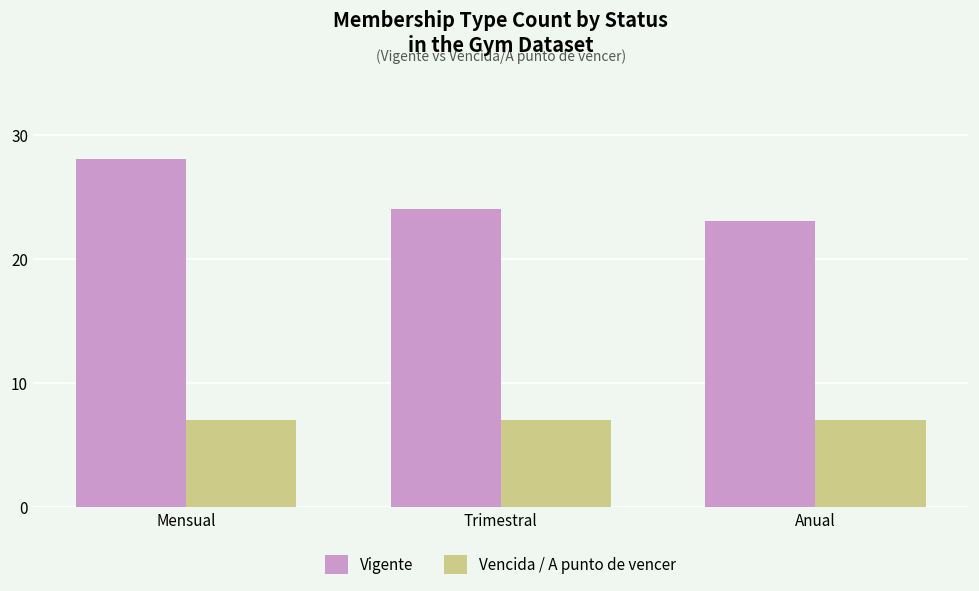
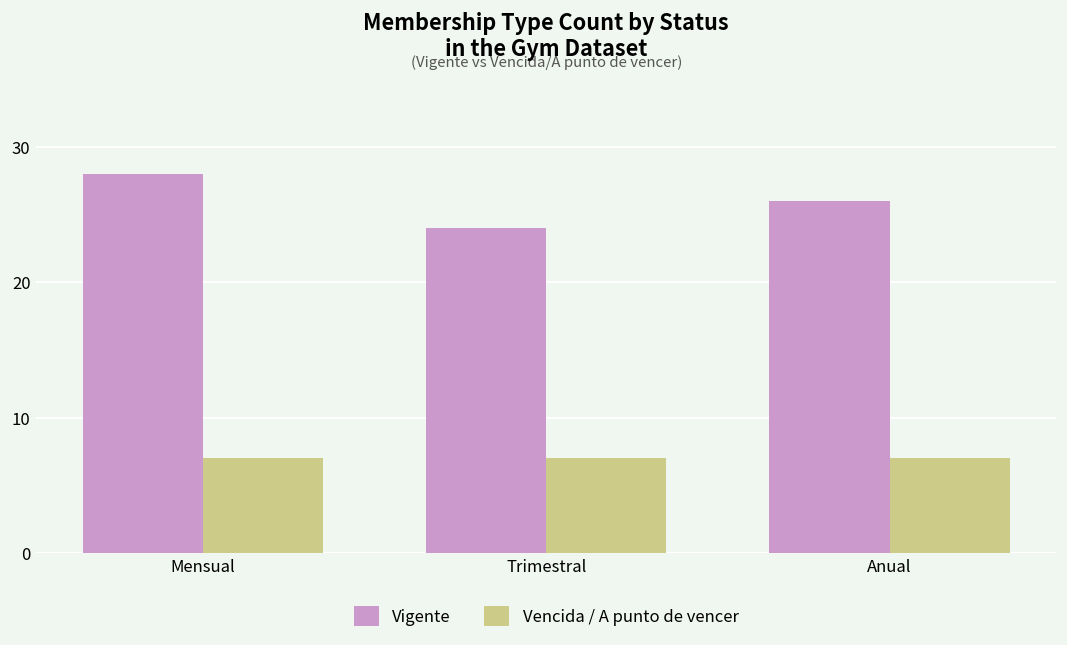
  {
    "Vigente": {
      "Mensual": 28,
      "Trimestral": 24,
-     "Anual": 23
+     "Anual": 26
    },
    "Vencida / A punto de vencer": {
      "Mensual": 7,
      "Trimestral": 7,
      "Anual": 7
    }
  }
